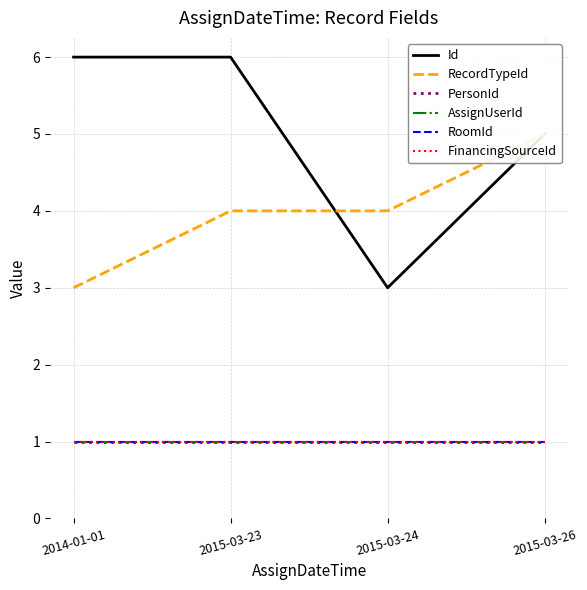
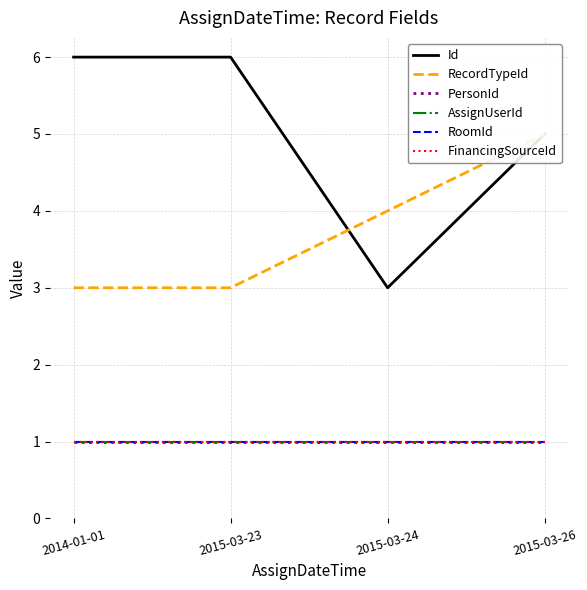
  {
    "Id": {
      "2014-01-01": 6,
      "2015-03-23": 6,
      "2015-03-24": 3
    },
    "RecordTypeId": {
      "2014-01-01": 3,
-     "2015-03-23": 4,
+     "2015-03-23": 3,
      "2015-03-24": 4
    },
    "FinancingSourceId": {
      "2014-01-01": 1,
      "2015-03-23": 1,
      "2015-03-24": 1,
      "2015-03-26": 1
    }
  }
